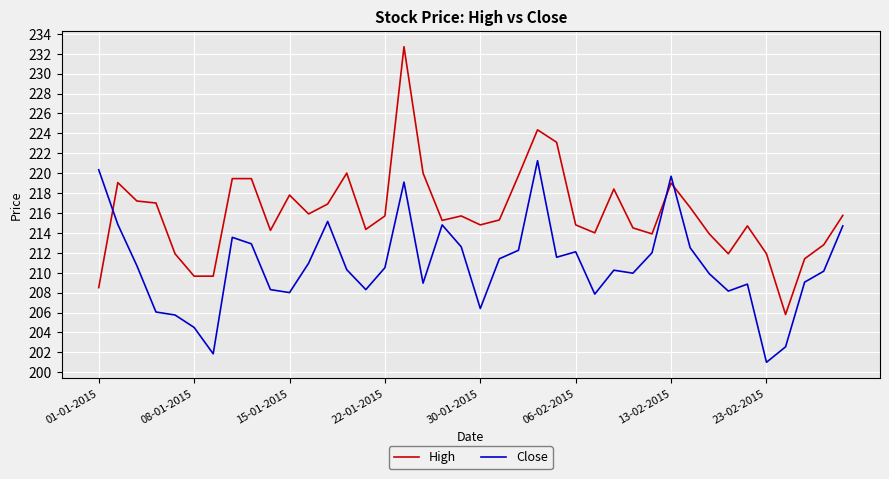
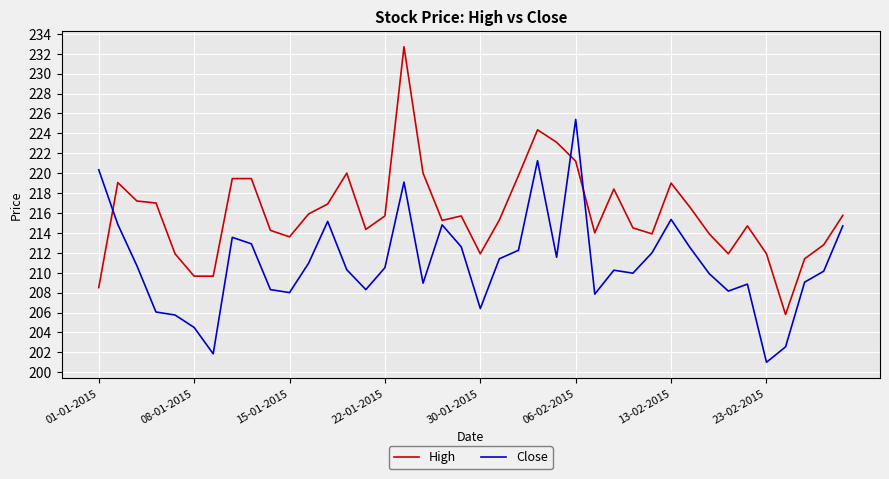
  {
    "High": {
      "01-01-2015": 209,
      "08-01-2015": 210,
-     "15-01-2015": 218,
+     "15-01-2015": 214,
      "22-01-2015": 216,
-     "30-01-2015": 215,
-     "06-02-2015": 215,
+     "30-01-2015": 212,
+     "06-02-2015": 221,
      "13-02-2015": 219,
      "23-02-2015": 212
    },
    "Close": {
      "01-01-2015": 220,
      "08-01-2015": 205,
      "15-01-2015": 208,
      "22-01-2015": 211,
      "30-01-2015": 206,
-     "06-02-2015": 212,
-     "13-02-2015": 220,
+     "06-02-2015": 225,
+     "13-02-2015": 215,
      "23-02-2015": 201
    }
  }
